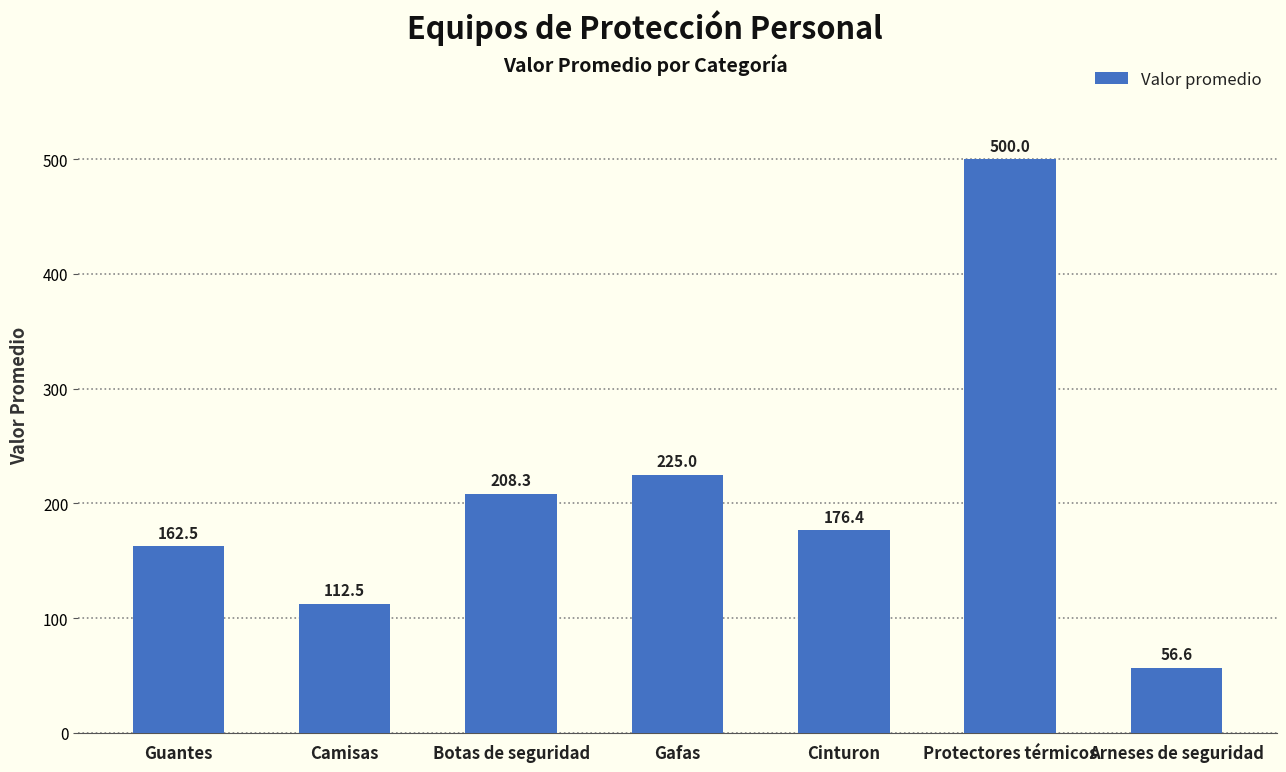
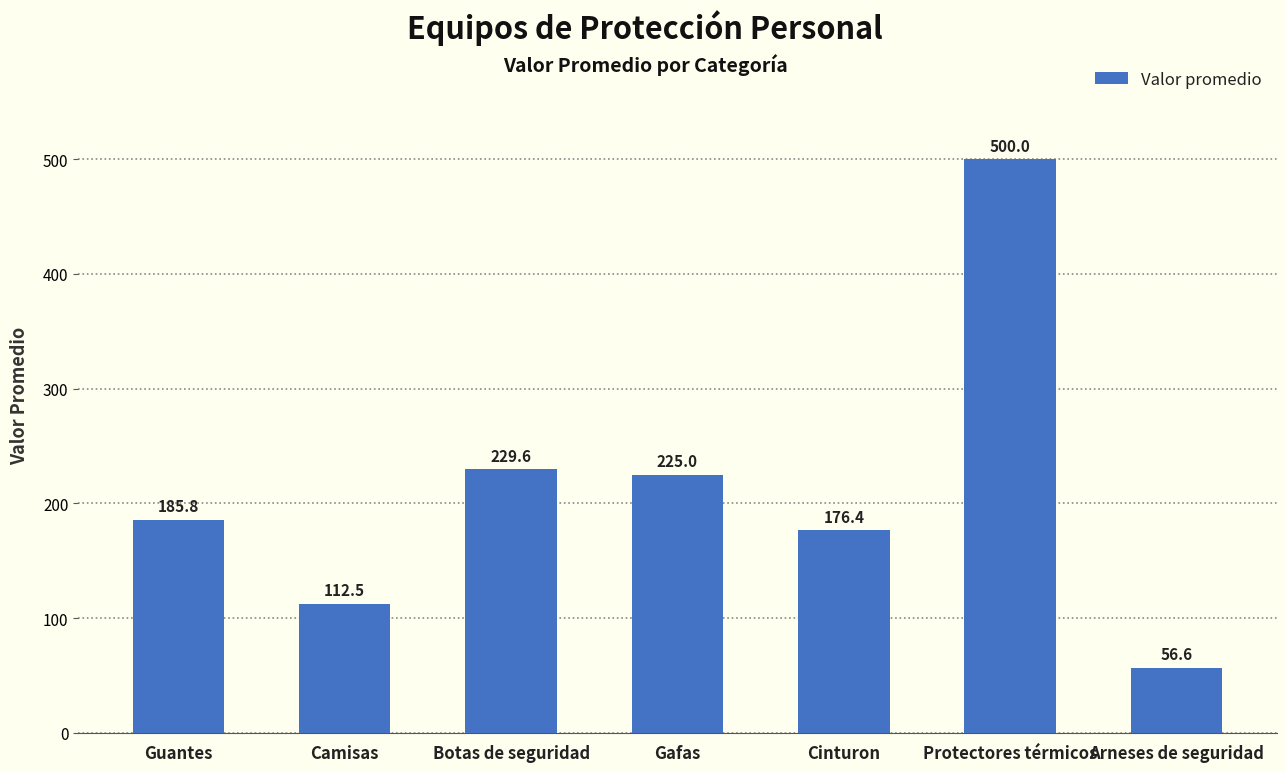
  {
-   "Guantes": 162.5,
+   "Guantes": 185.8,
    "Camisas": 112.5,
-   "Botas de seguridad": 208.3,
+   "Botas de seguridad": 229.6,
    "Gafas": 225.0,
    "Cinturon": 176.4,
    "Protectores térmicos": 500.0,
    "Arneses de seguridad": 56.6
  }
